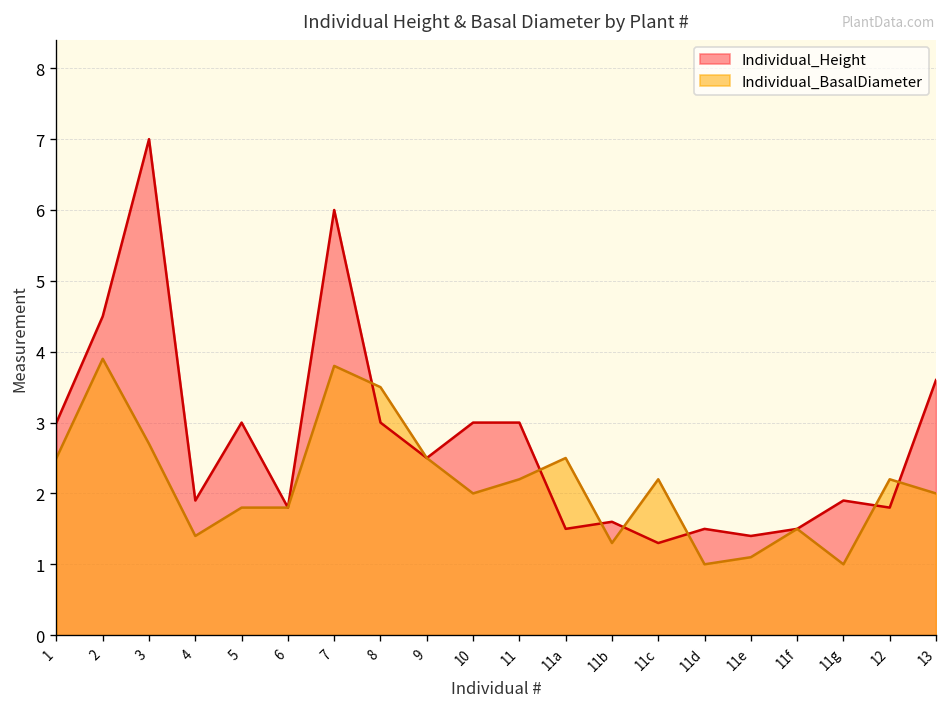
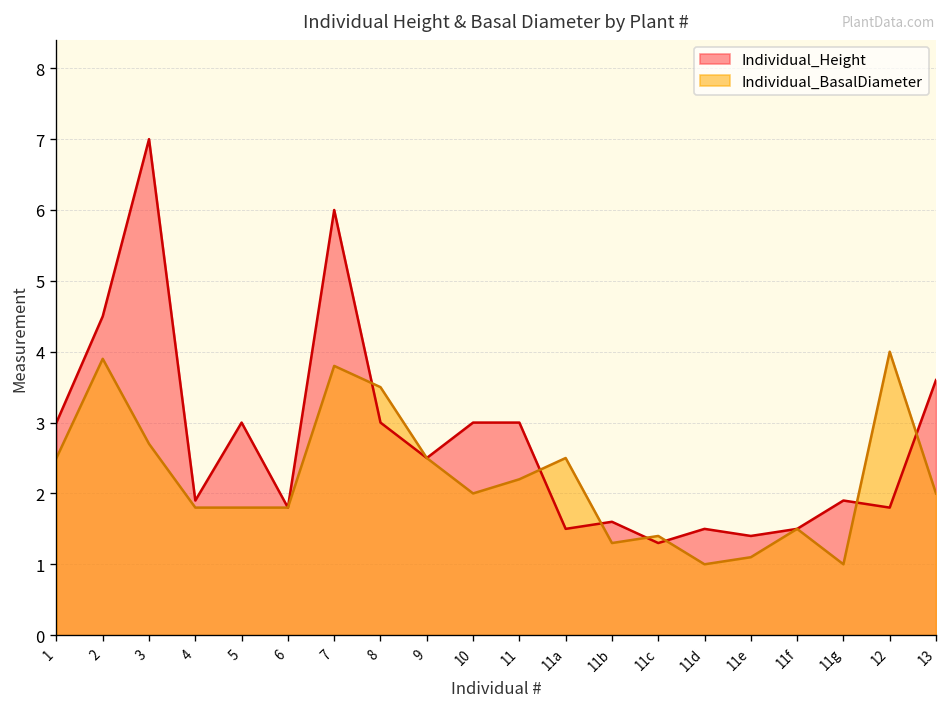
  {
    "Individual_Height": {
      "1": 3.0,
      "2": 4.5,
      "3": 7.0,
      "4": 1.9,
      "5": 3.0,
      "7": 6.0,
      "8": 3.0,
      "10": 3.0,
      "11": 3.0,
      "11a": 1.5,
      "11b": 1.6,
      "11c": 1.3,
      "11d": 1.5,
      "11e": 1.4,
      "11g": 1.9,
      "12": 1.8,
      "13": 3.6
    },
    "Individual_BasalDiameter": {
      "1": 2.5,
      "2": 3.9,
      "3": 2.7,
-     "4": 1.4,
+     "4": 1.8,
      "5": 1.8,
      "7": 3.8,
      "8": 3.5,
      "10": 2.0,
      "11": 2.2,
      "11a": 2.5,
      "11b": 1.3,
-     "11c": 2.2,
+     "11c": 1.4,
      "11d": 1.0,
      "11e": 1.1,
      "11g": 1.0,
-     "12": 2.2,
+     "12": 4.0,
      "13": 2.0
    }
  }
